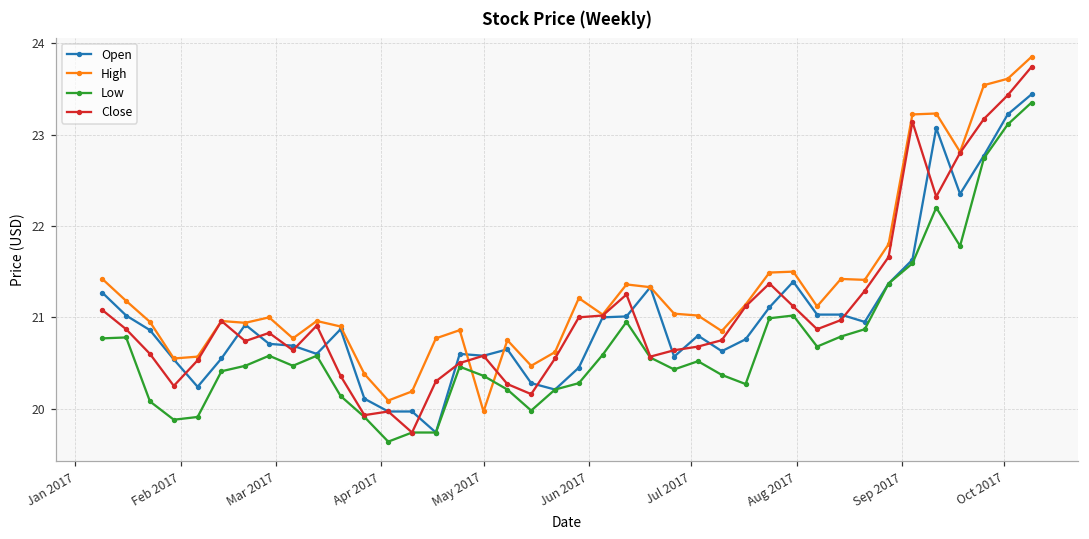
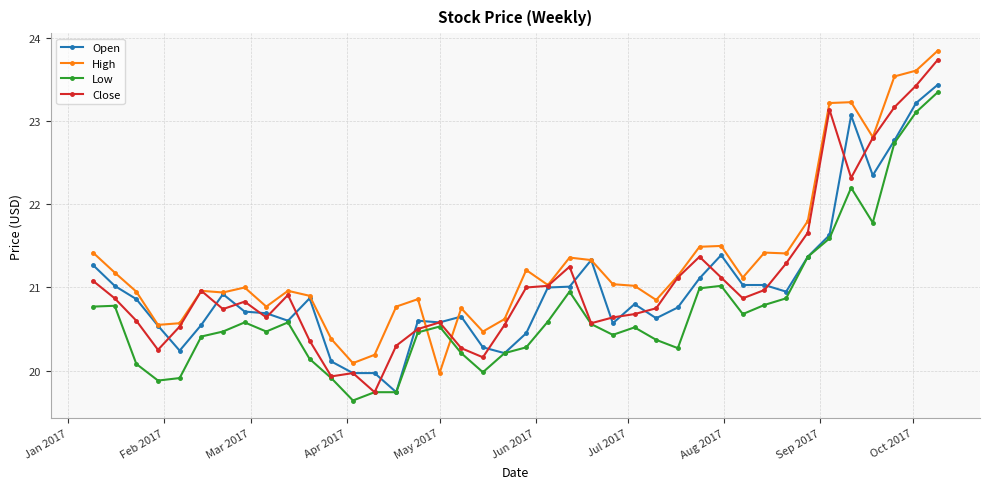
  {
    "High": {
      "May 2017": 20.0
    },
    "Low": {
-     "May 2017": 20.4
+     "May 2017": 20.5
    }
  }
